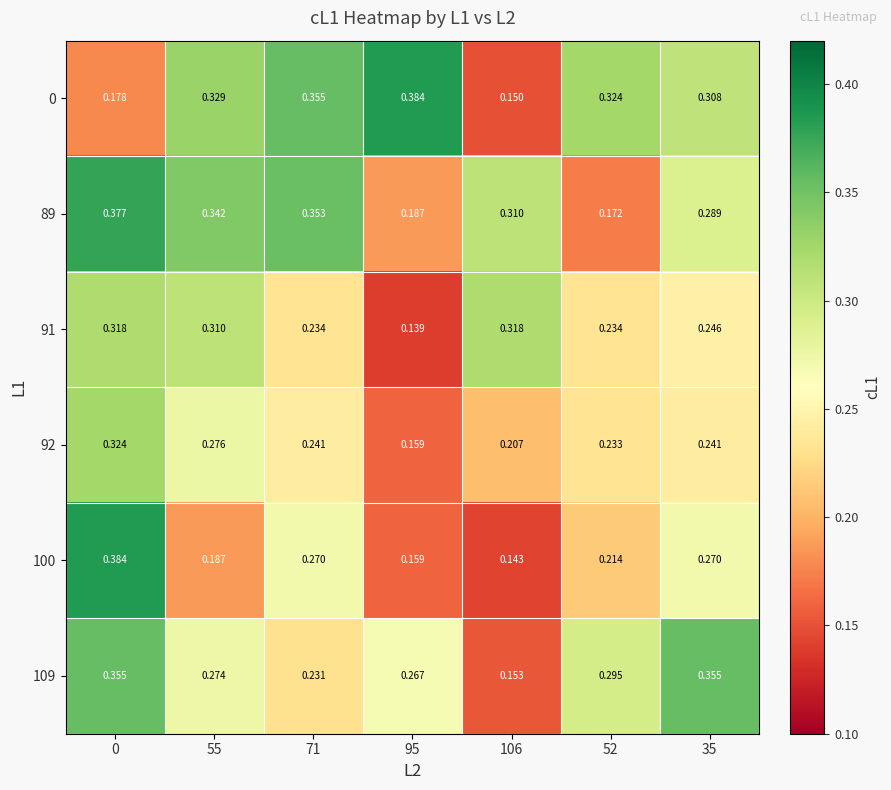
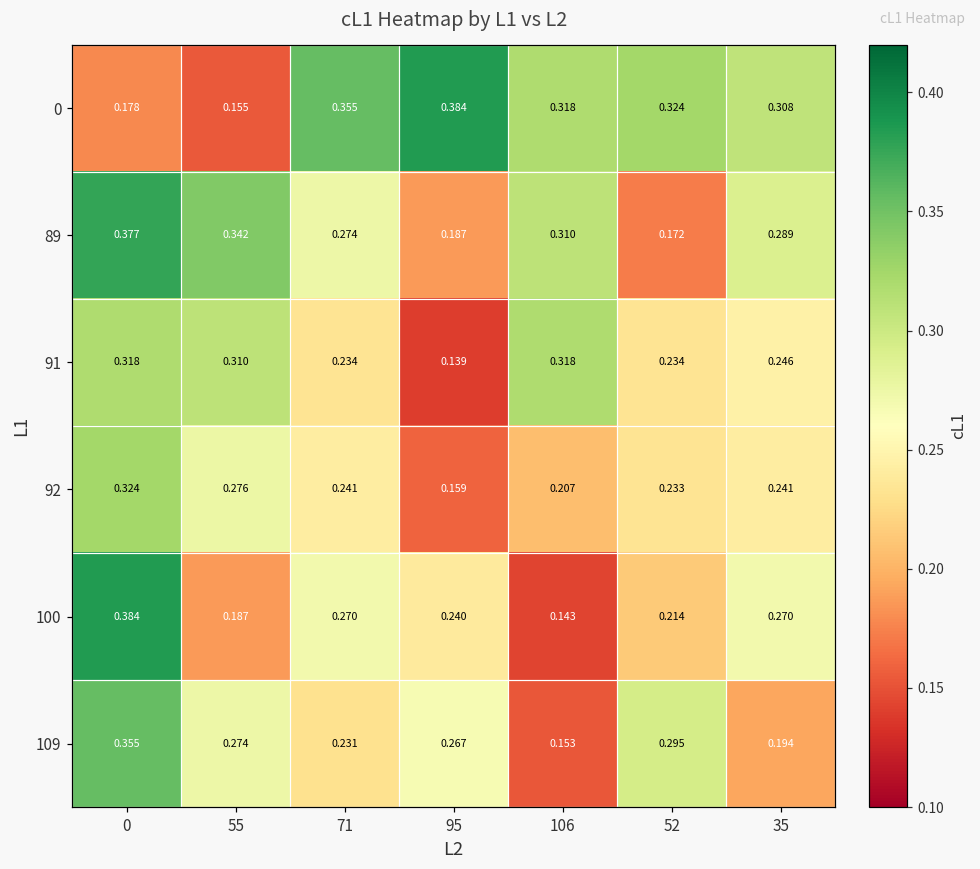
  {
    "0": {
      "0": 0.178,
-     "55": 0.329,
+     "55": 0.155,
      "71": 0.355,
      "95": 0.384,
-     "106": 0.150,
+     "106": 0.318,
      "52": 0.324,
      "35": 0.308
    },
    "89": {
      "0": 0.377,
      "55": 0.342,
-     "71": 0.353,
+     "71": 0.274,
      "95": 0.187,
      "106": 0.310,
      "52": 0.172,
      "35": 0.289
    },
    "91": {
      "0": 0.318,
      "55": 0.310,
      "71": 0.234,
      "95": 0.139,
      "106": 0.318,
      "52": 0.234,
      "35": 0.246
    },
    "92": {
      "0": 0.324,
      "55": 0.276,
      "71": 0.241,
      "95": 0.159,
      "106": 0.207,
      "52": 0.233,
      "35": 0.241
    },
    "100": {
      "0": 0.384,
      "55": 0.187,
      "71": 0.270,
-     "95": 0.159,
+     "95": 0.240,
      "106": 0.143,
      "52": 0.214,
      "35": 0.270
    },
    "109": {
      "0": 0.355,
      "55": 0.274,
      "71": 0.231,
      "95": 0.267,
      "106": 0.153,
      "52": 0.295,
-     "35": 0.355
+     "35": 0.194
    }
  }
